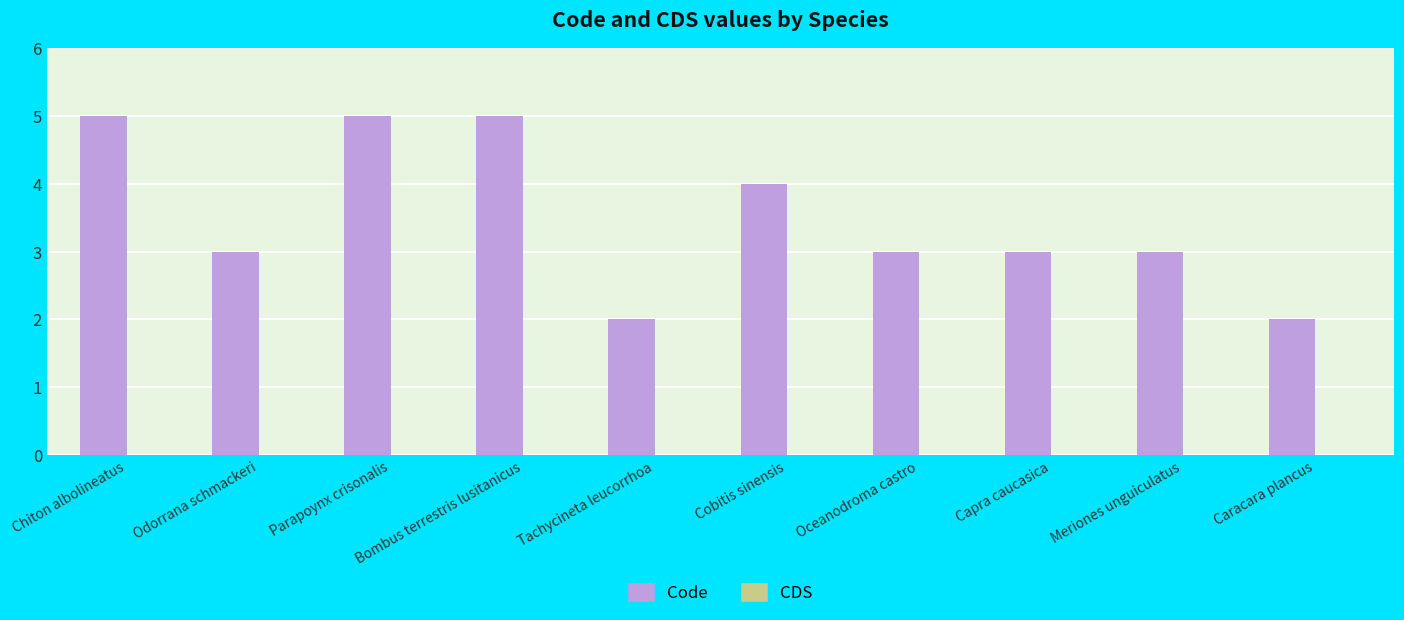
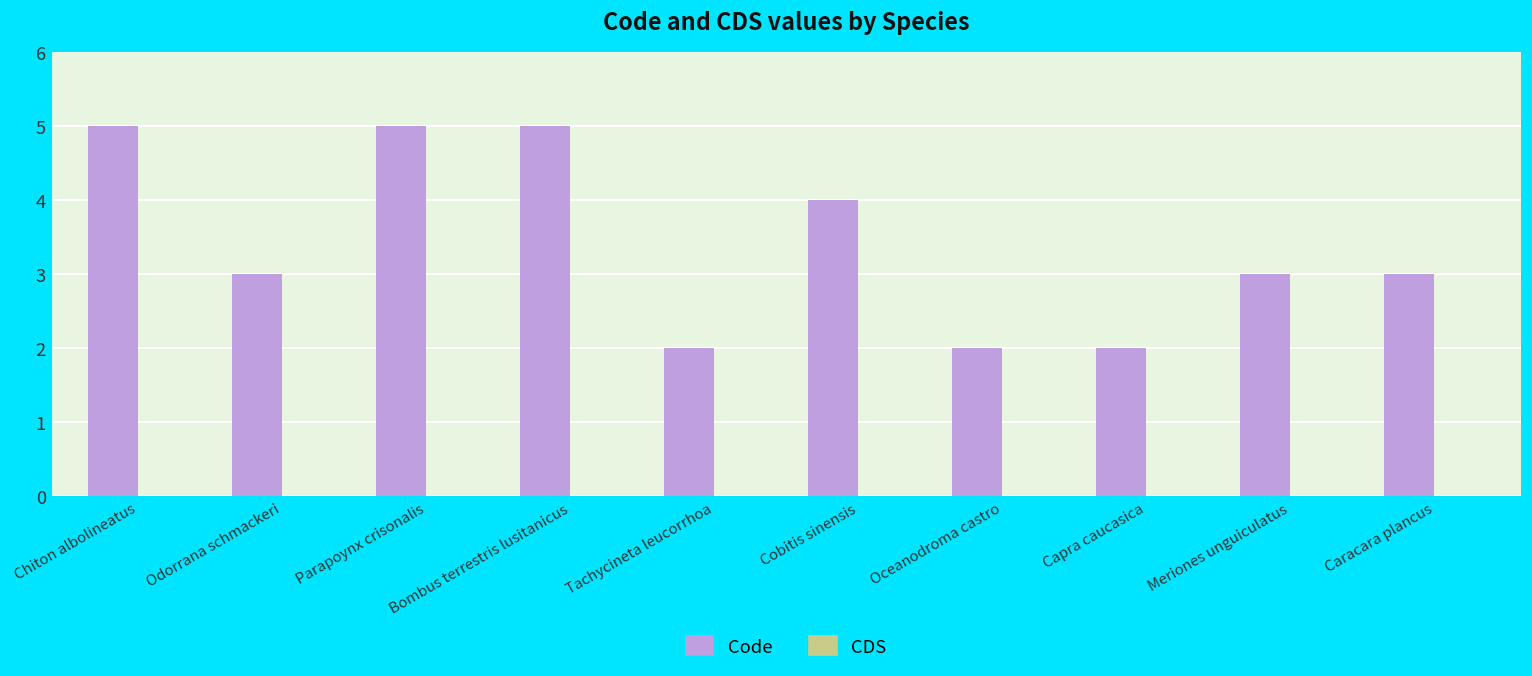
  {
    "Code": {
      "Chiton albolineatus": 5,
      "Odorrana schmackeri": 3,
      "Parapoynx crisonalis": 5,
      "Bombus terrestris lusitanicus": 5,
      "Tachycineta leucorrhoa": 2,
      "Cobitis sinensis": 4,
-     "Oceanodroma castro": 3,
-     "Capra caucasica": 3,
+     "Oceanodroma castro": 2,
+     "Capra caucasica": 2,
      "Meriones unguiculatus": 3,
-     "Caracara plancus": 2
+     "Caracara plancus": 3
    },
    "CDS": {
      "Chiton albolineatus": 0,
      "Odorrana schmackeri": 0,
      "Parapoynx crisonalis": 0,
      "Bombus terrestris lusitanicus": 0,
      "Tachycineta leucorrhoa": 0,
      "Cobitis sinensis": 0,
      "Oceanodroma castro": 0,
      "Capra caucasica": 0,
      "Meriones unguiculatus": 0,
      "Caracara plancus": 0
    }
  }
